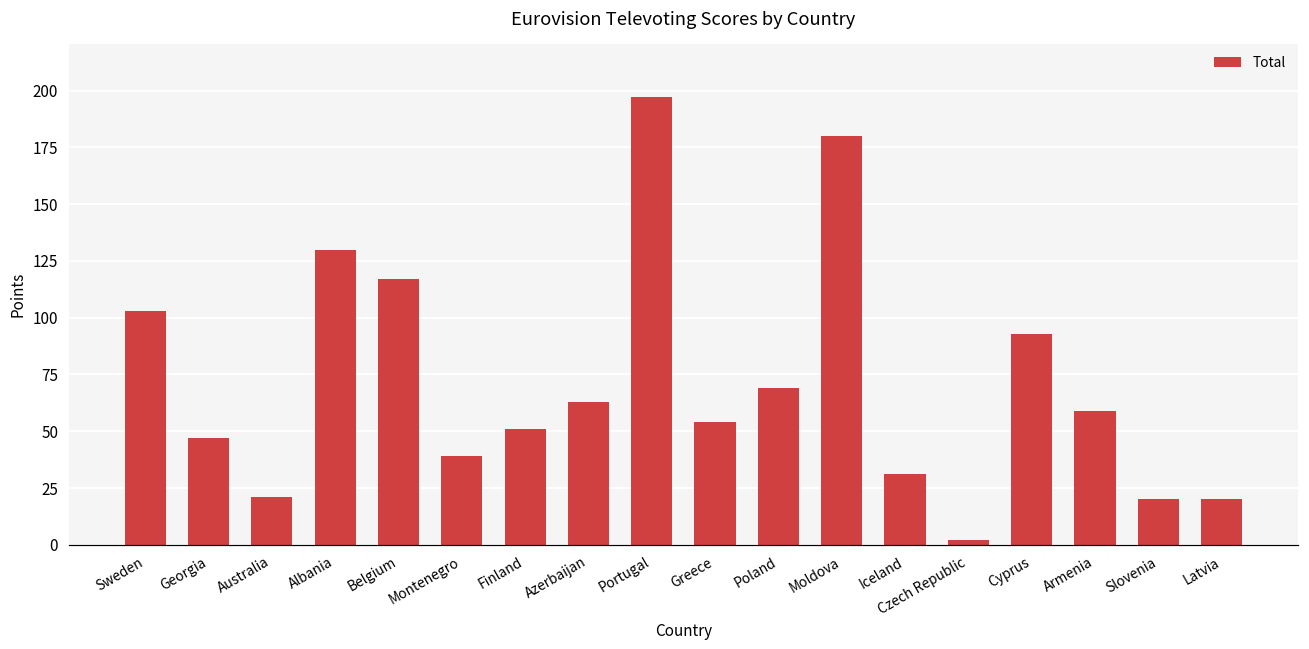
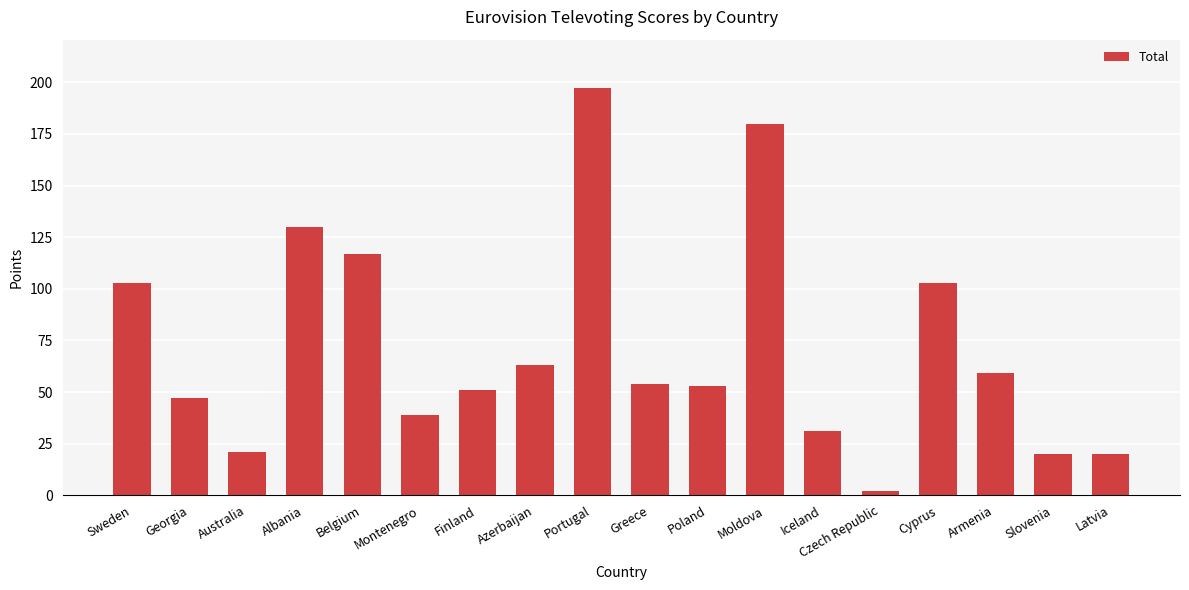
  {
    "Sweden": 103,
    "Georgia": 47,
    "Australia": 21,
    "Albania": 130,
    "Belgium": 117,
    "Montenegro": 39,
    "Finland": 51,
    "Azerbaijan": 63,
    "Portugal": 197,
    "Greece": 54,
-   "Poland": 69,
+   "Poland": 53,
    "Moldova": 180,
    "Iceland": 31,
    "Czech Republic": 2,
-   "Cyprus": 93,
+   "Cyprus": 103,
    "Armenia": 59,
    "Slovenia": 20,
    "Latvia": 20
  }
